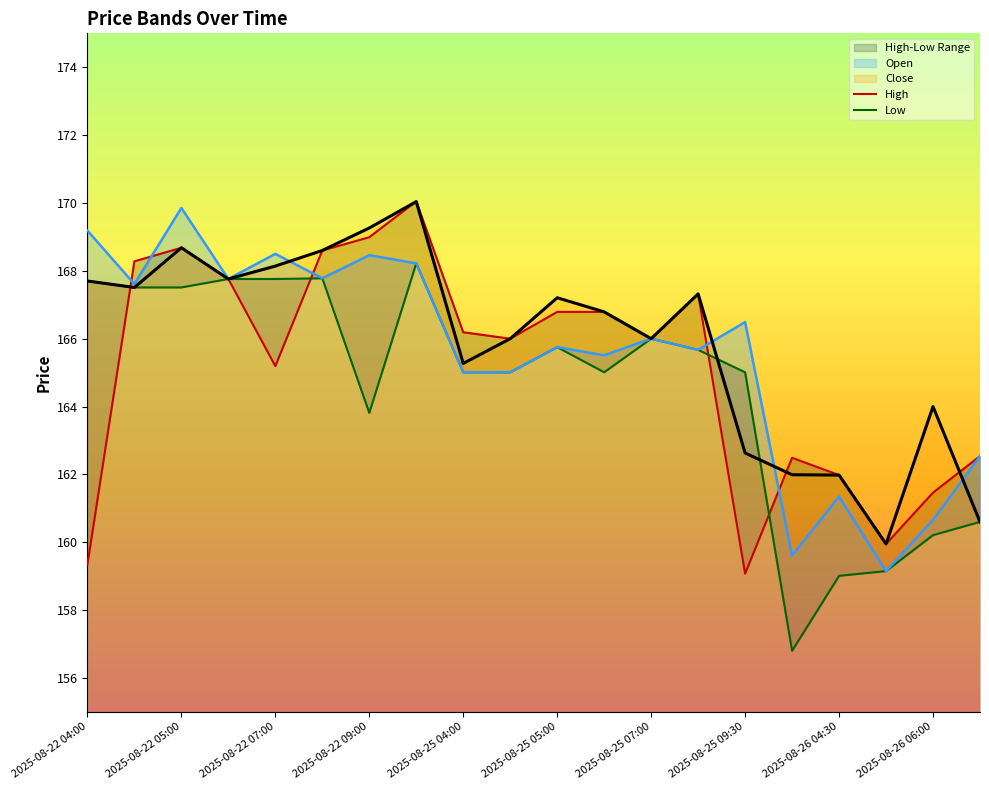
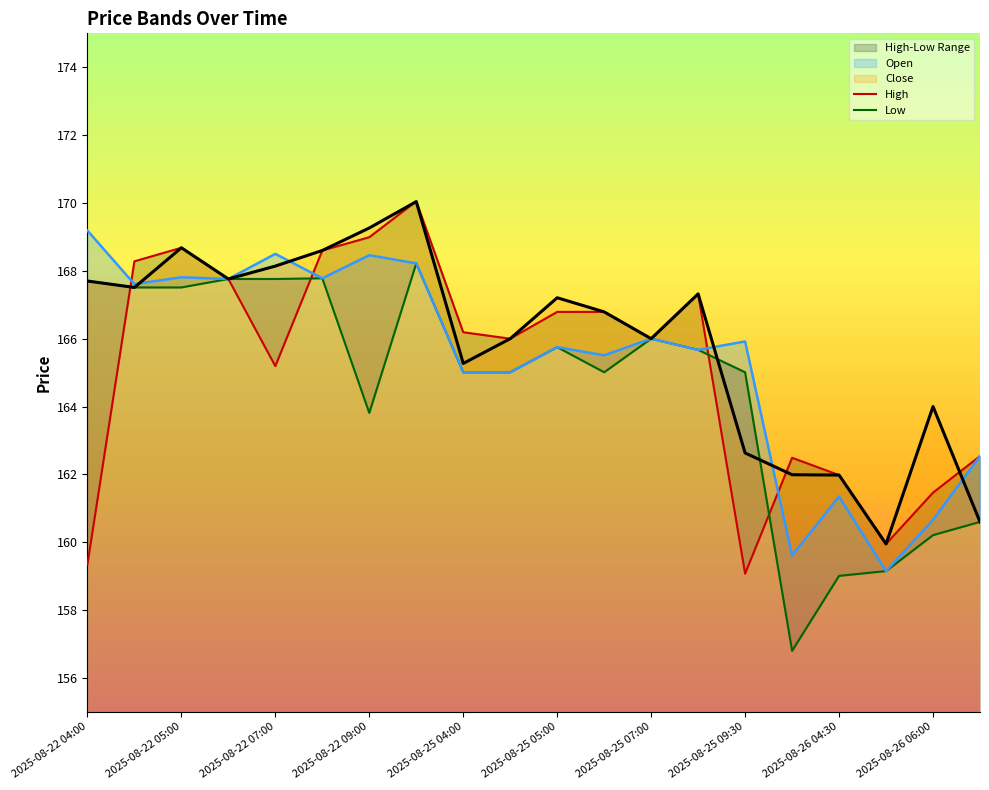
  {
    "High": {
      "2025-08-22 04:00": 159.3,
      "2025-08-22 07:00": 165.2,
      "2025-08-25 09:30": 159.1
    },
    "Low": {
      "2025-08-22 05:00": 167.5,
      "2025-08-22 09:00": 163.8,
      "2025-08-26 04:30": 159.0,
      "2025-08-26 06:00": 160.2
    },
    "Open": {
      "2025-08-22 04:00": 169.2,
-     "2025-08-22 05:00": 169.9,
+     "2025-08-22 05:00": 167.8,
      "2025-08-22 07:00": 168.5,
      "2025-08-22 09:00": 168.5,
-     "2025-08-25 09:30": 166.5,
+     "2025-08-25 09:30": 165.9,
      "2025-08-26 04:30": 161.3,
      "2025-08-26 06:00": 160.7
    },
    "Close": {
      "2025-08-22 07:00": 168.1,
      "2025-08-22 09:00": 169.3,
      "2025-08-25 04:00": 165.3,
      "2025-08-25 05:00": 167.2,
      "2025-08-25 09:30": 162.6,
      "2025-08-26 06:00": 164.0
    }
  }
